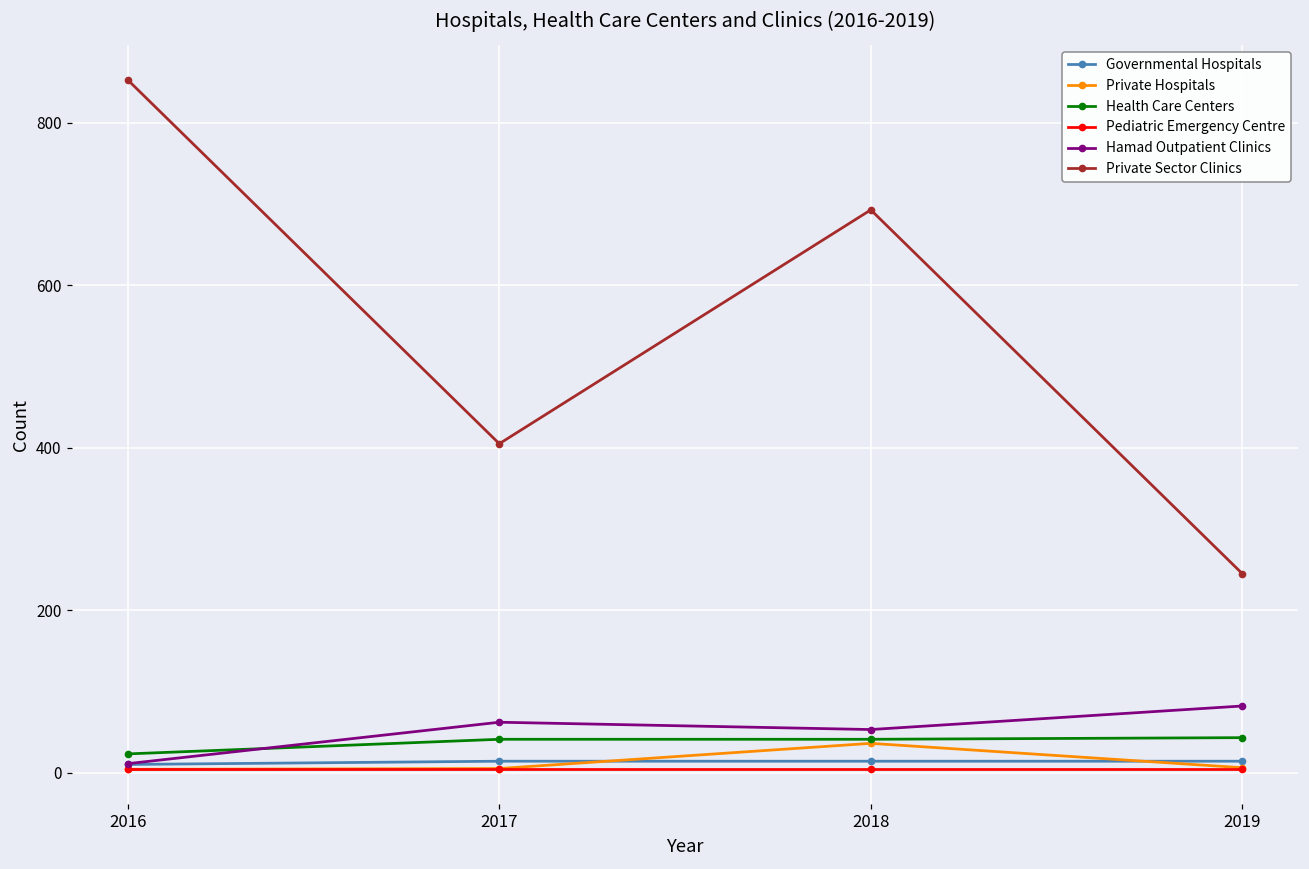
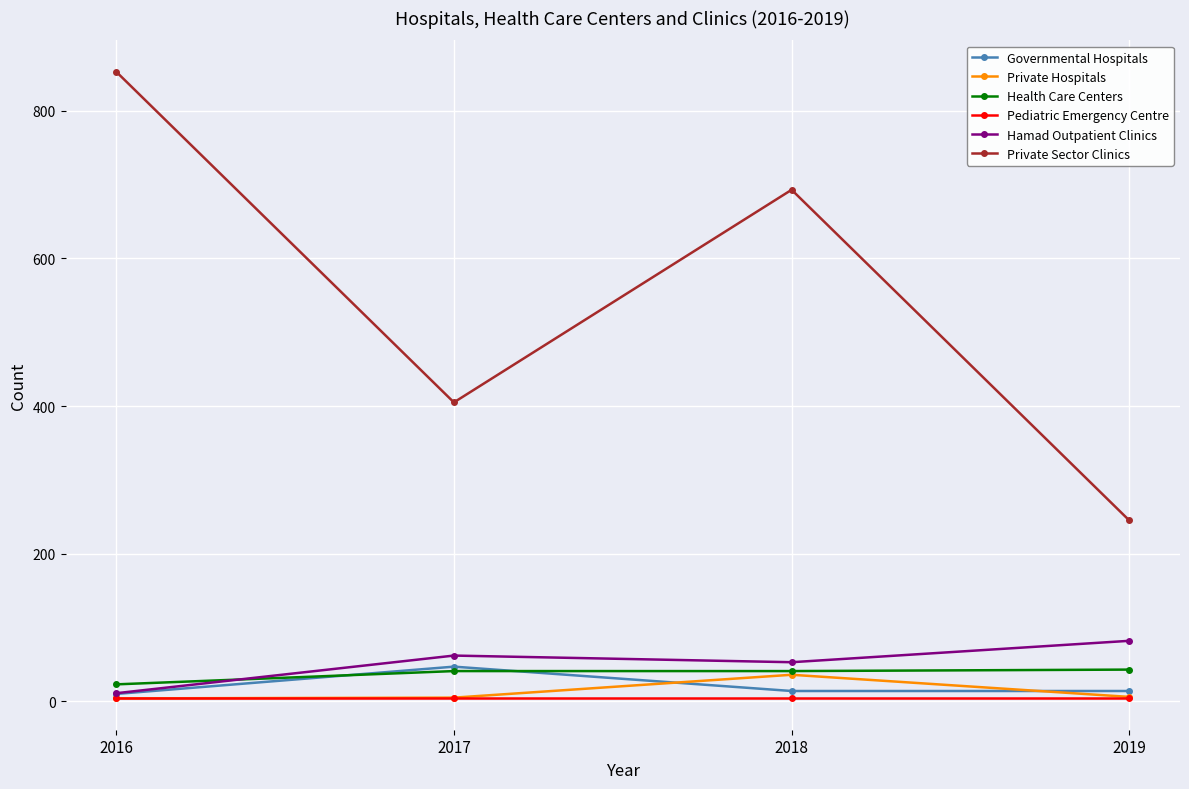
  {
    "Governmental Hospitals": {
-     "2017": 10,
+     "2017": 50,
      "2018": 10,
      "2019": 10
    },
    "Private Hospitals": {
      "2018": 40
    },
    "Health Care Centers": {
      "2016": 20,
      "2017": 40,
      "2018": 40,
      "2019": 40
    },
    "Pediatric Emergency Centre": {
      "2018": 10
    },
    "Hamad Outpatient Clinics": {
      "2017": 60,
      "2018": 50,
      "2019": 80
    },
    "Private Sector Clinics": {
      "2016": 850,
      "2017": 410,
      "2018": 690,
      "2019": 250
    }
  }
